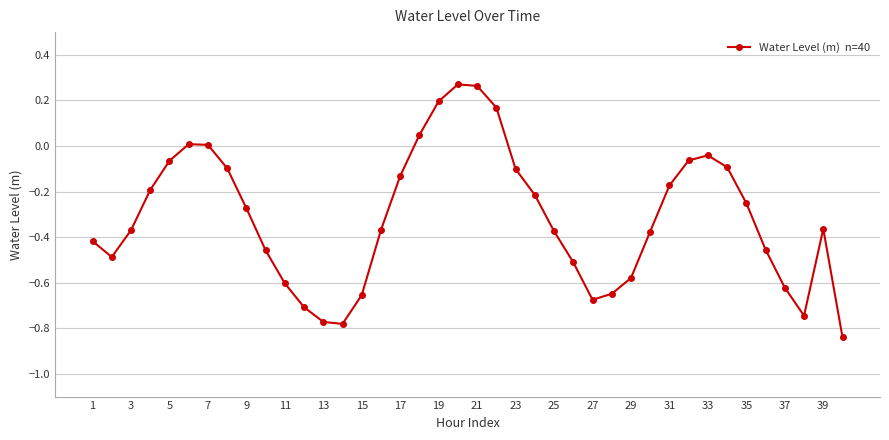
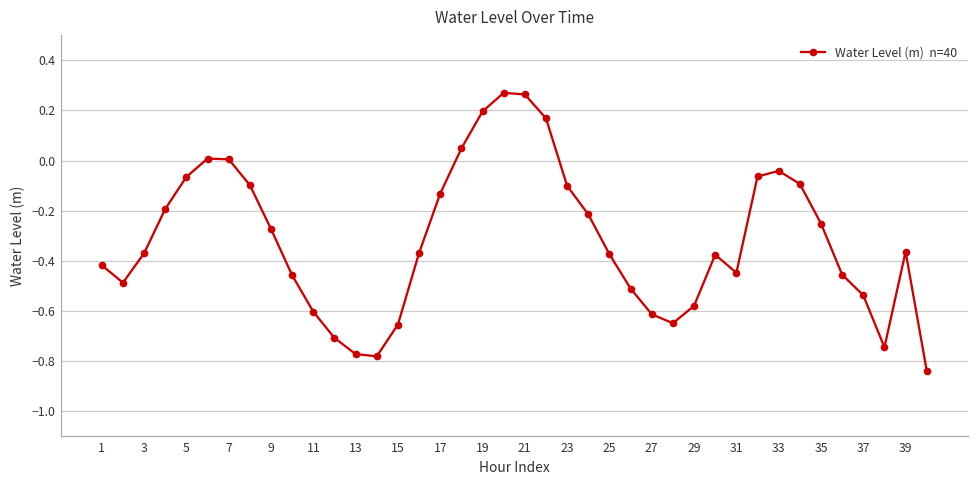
  {
    "1": -0.42,
    "3": -0.37,
    "5": -0.06,
    "7": 0.01,
    "9": -0.27,
    "11": -0.60,
    "13": -0.77,
    "15": -0.65,
    "17": -0.13,
    "19": 0.20,
    "21": 0.26,
    "23": -0.10,
    "25": -0.37,
-   "27": -0.67,
+   "27": -0.61,
    "29": -0.58,
-   "31": -0.17,
+   "31": -0.45,
    "33": -0.04,
    "35": -0.25,
-   "37": -0.62,
+   "37": -0.54,
    "39": -0.36
  }
